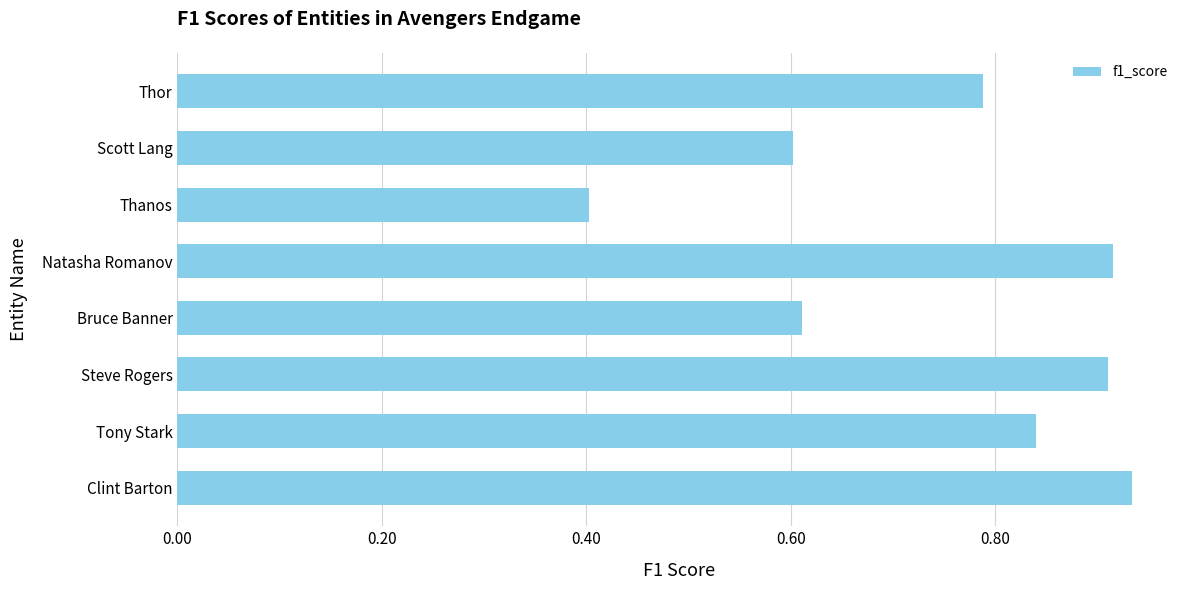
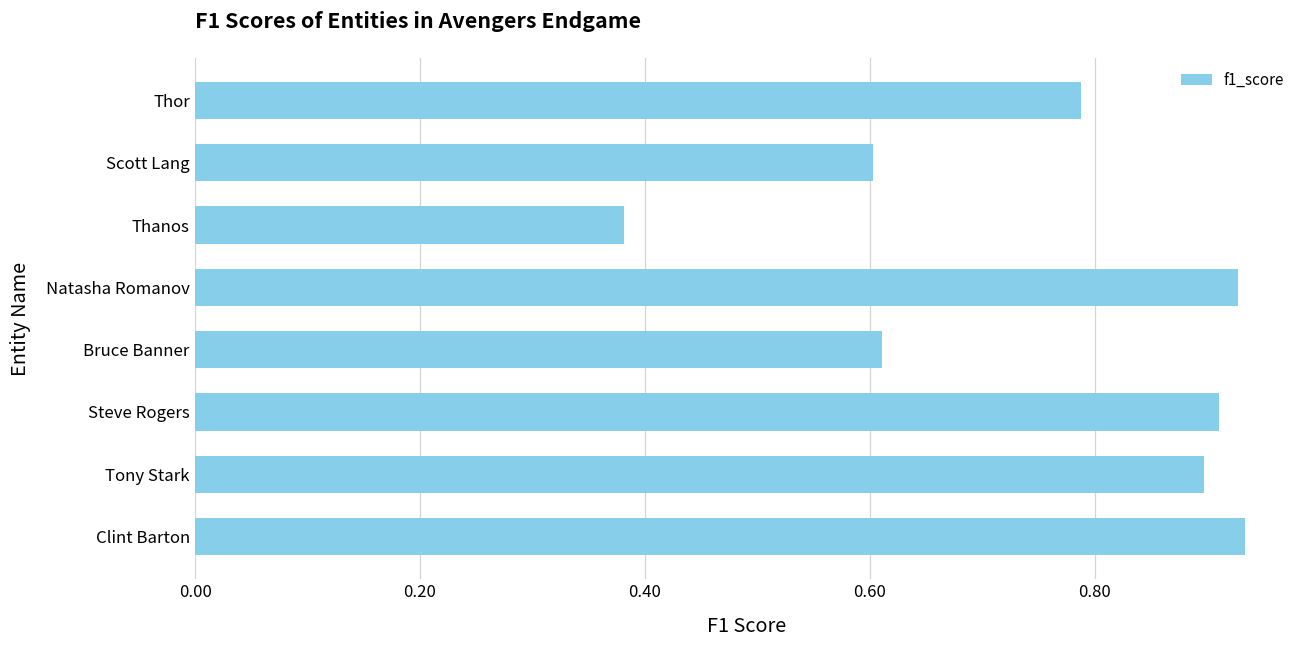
  {
    "Thor": 0.788,
    "Scott Lang": 0.602,
-   "Thanos": 0.402,
-   "Natasha Romanov": 0.915,
+   "Thanos": 0.381,
+   "Natasha Romanov": 0.928,
    "Bruce Banner": 0.611,
    "Steve Rogers": 0.910,
-   "Tony Stark": 0.840,
+   "Tony Stark": 0.897,
    "Clint Barton": 0.934
  }
